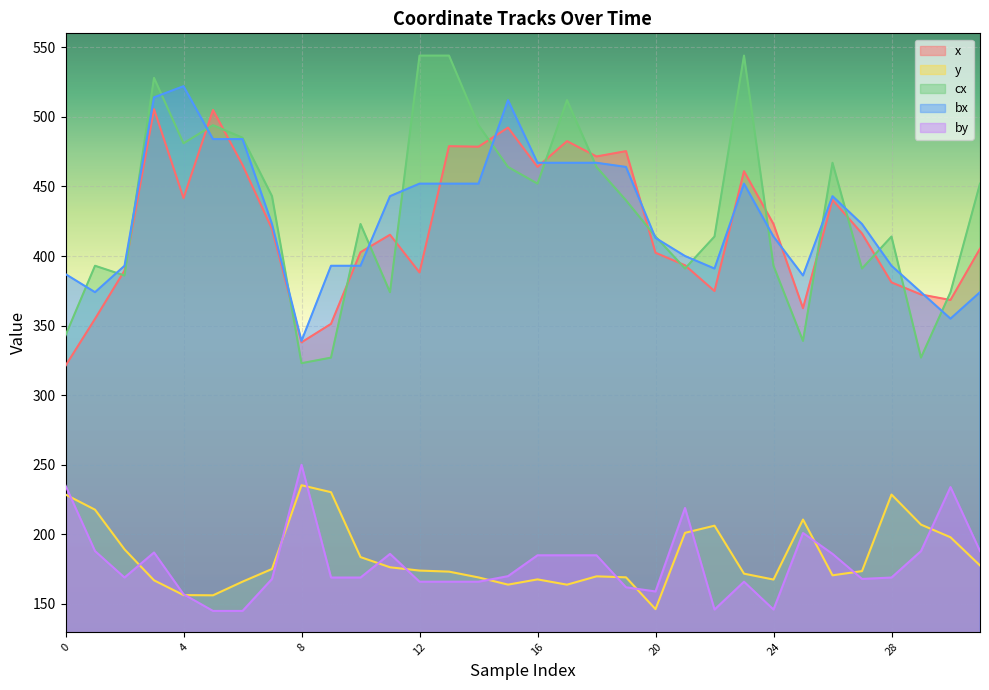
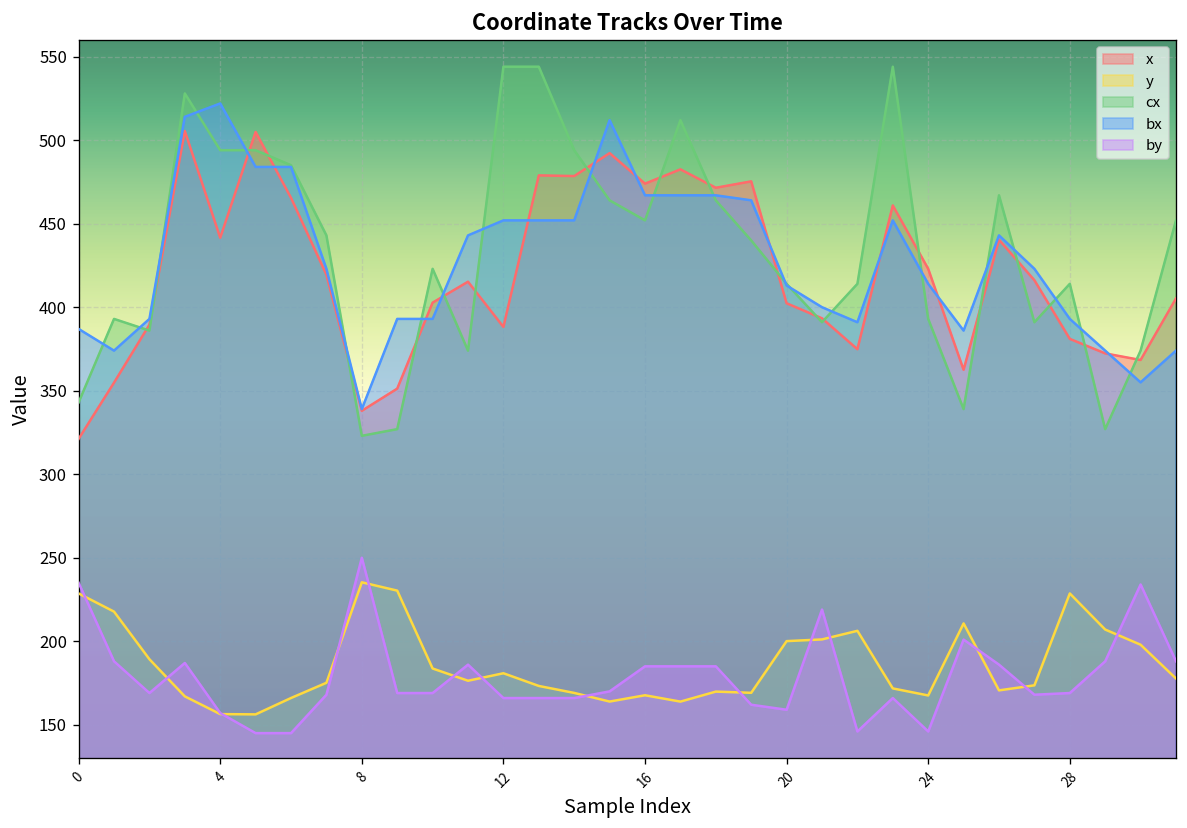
  {
    "x": {
      "0": 321,
      "4": 442,
      "12": 388,
-     "16": 464,
+     "16": 474,
      "20": 402,
      "24": 423,
      "28": 381
    },
    "y": {
      "0": 229,
      "8": 235,
-     "12": 174,
+     "12": 181,
      "16": 168,
-     "20": 146,
+     "20": 200,
      "24": 168,
      "28": 229
    },
    "cx": {
      "0": 343,
-     "4": 481,
+     "4": 494,
      "8": 323,
      "12": 544,
      "16": 452,
      "24": 393,
      "28": 414
    },
    "bx": {
      "0": 387,
      "4": 522,
      "12": 452,
      "16": 467,
      "24": 414,
      "28": 393
    },
    "by": {
      "0": 235,
      "8": 250,
      "12": 166,
      "16": 185,
      "20": 159,
      "24": 146,
      "28": 169
    }
  }
